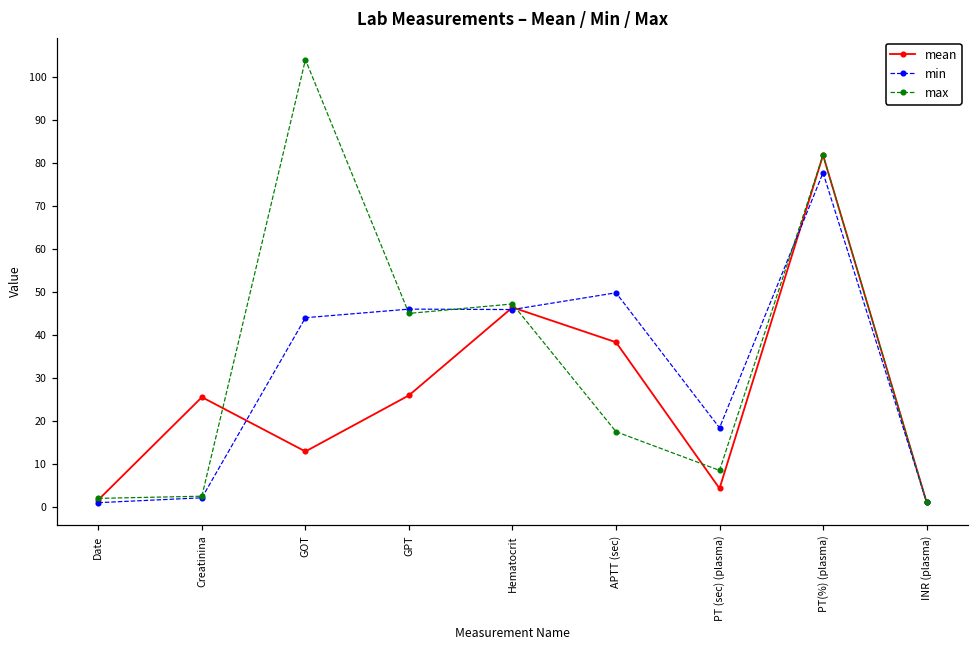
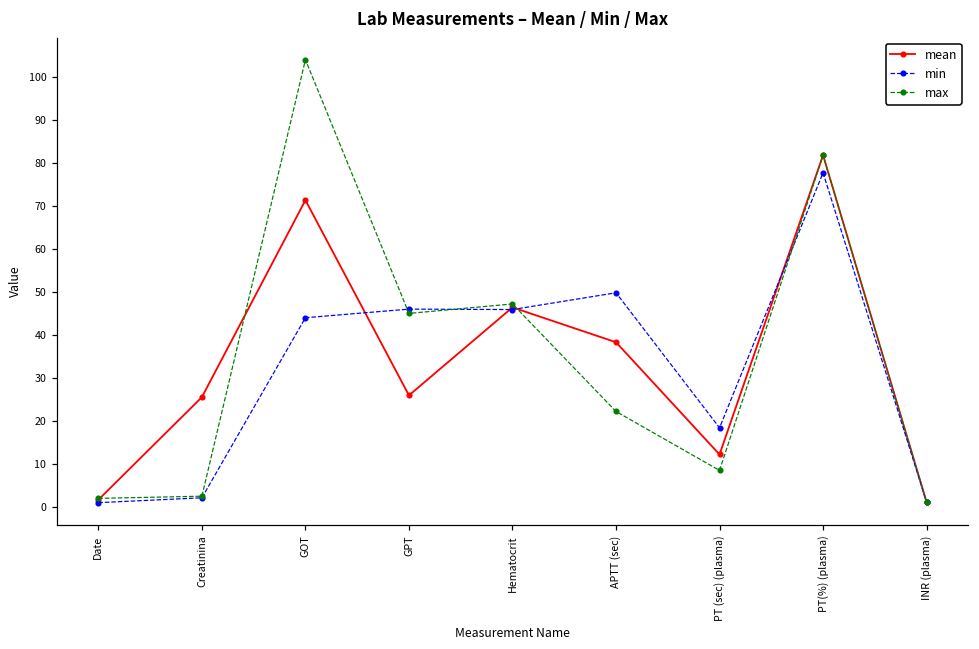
  {
    "mean": {
      "Creatinina": 26,
-     "GOT": 13,
+     "GOT": 71,
      "GPT": 26,
      "APTT (sec)": 38,
-     "PT (sec) (plasma)": 4
+     "PT (sec) (plasma)": 12
    },
    "min": {
      "Date": 1,
      "GOT": 44,
      "GPT": 46,
      "APTT (sec)": 50,
      "PT (sec) (plasma)": 18,
      "PT(%) (plasma)": 78
    },
    "max": {
      "GOT": 104,
      "GPT": 45,
      "Hematocrit": 47,
-     "APTT (sec)": 18,
+     "APTT (sec)": 22,
      "PT (sec) (plasma)": 9
    }
  }
